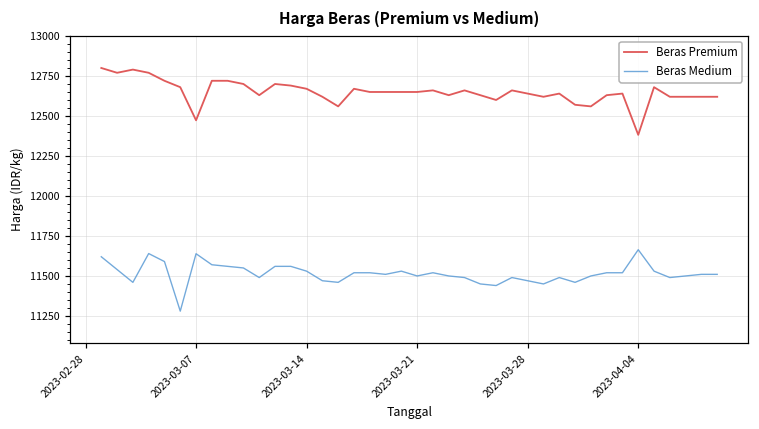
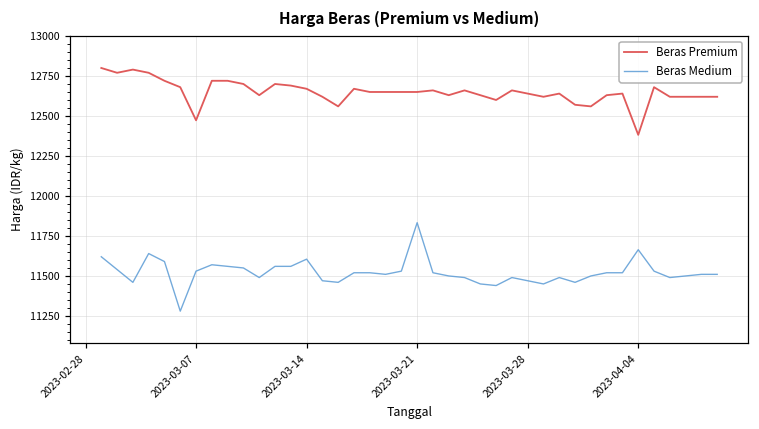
  {
    "Beras Premium": {
      "2023-03-07": 12470,
      "2023-03-14": 12670,
      "2023-03-21": 12650,
      "2023-03-28": 12640,
      "2023-04-04": 12380
    },
    "Beras Medium": {
-     "2023-03-07": 11640,
-     "2023-03-14": 11530,
-     "2023-03-21": 11500,
+     "2023-03-07": 11530,
+     "2023-03-14": 11610,
+     "2023-03-21": 11830,
      "2023-03-28": 11470,
      "2023-04-04": 11660
    }
  }
